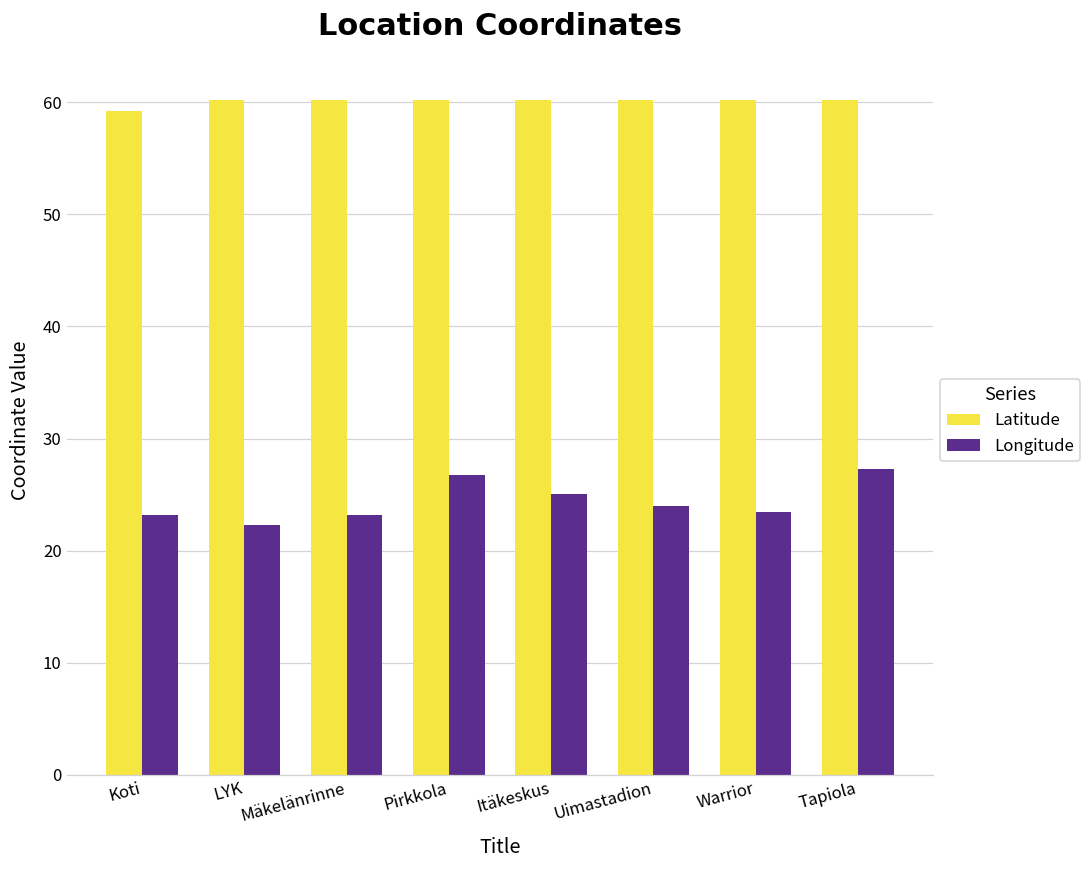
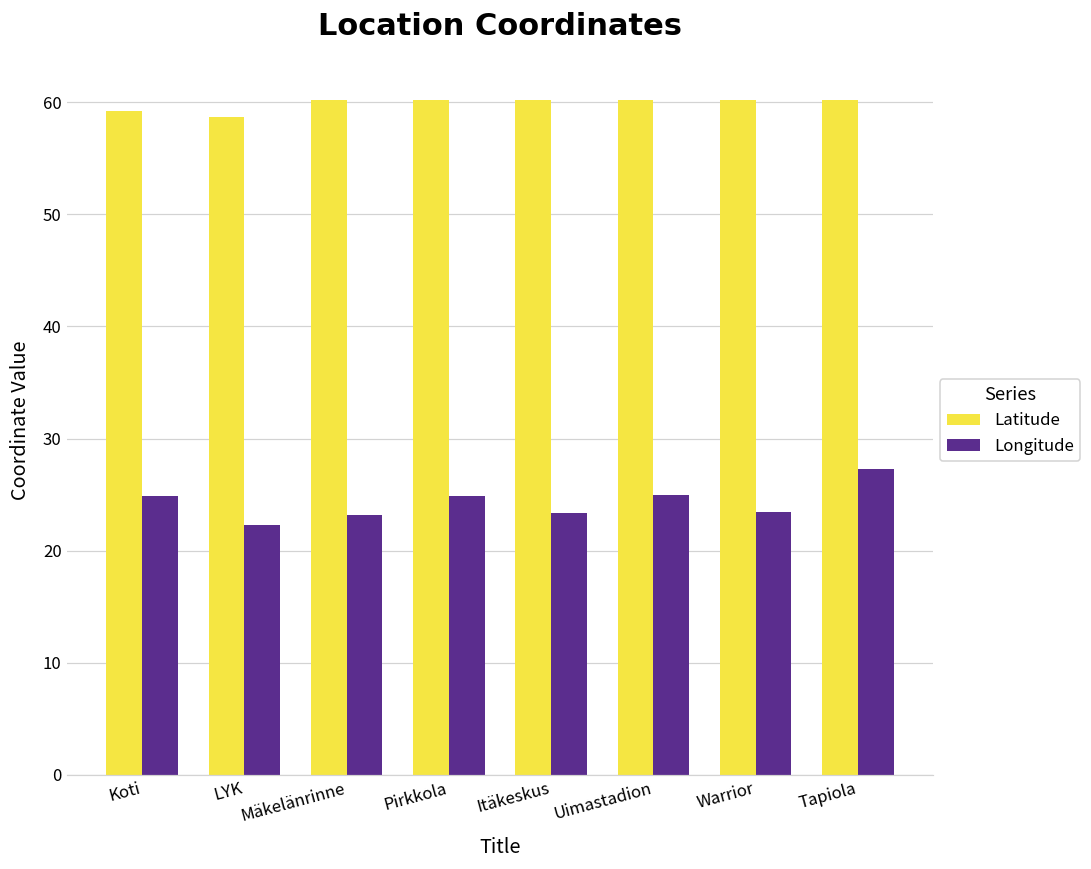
  {
    "Latitude": {
      "Koti": 59.2,
-     "LYK": 60.2,
+     "LYK": 58.6,
      "Mäkelänrinne": 60.2,
      "Pirkkola": 60.2,
      "Itäkeskus": 60.2,
      "Uimastadion": 60.2,
      "Warrior": 60.2,
      "Tapiola": 60.2
    },
    "Longitude": {
-     "Koti": 23.2,
+     "Koti": 24.9,
      "LYK": 22.3,
      "Mäkelänrinne": 23.2,
-     "Pirkkola": 26.7,
-     "Itäkeskus": 25.1,
-     "Uimastadion": 24.0,
+     "Pirkkola": 24.9,
+     "Itäkeskus": 23.4,
+     "Uimastadion": 24.9,
      "Warrior": 23.4,
      "Tapiola": 27.2
    }
  }
